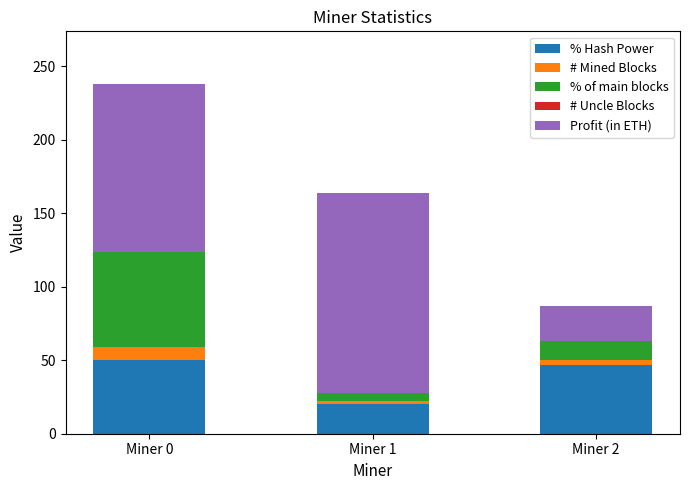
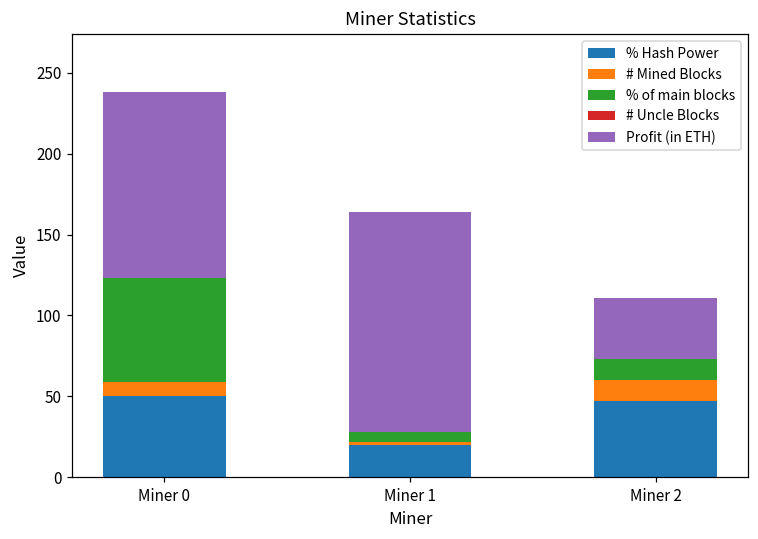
  {
    "% Hash Power": {
      "Miner 0": 50,
      "Miner 1": 20,
      "Miner 2": 47
    },
    "# Mined Blocks": {
      "Miner 0": 9,
      "Miner 1": 2,
-     "Miner 2": 3
+     "Miner 2": 13
    },
    "Profit (in ETH)": {
      "Miner 0": 115,
      "Miner 1": 136,
-     "Miner 2": 24
+     "Miner 2": 38
    }
  }
